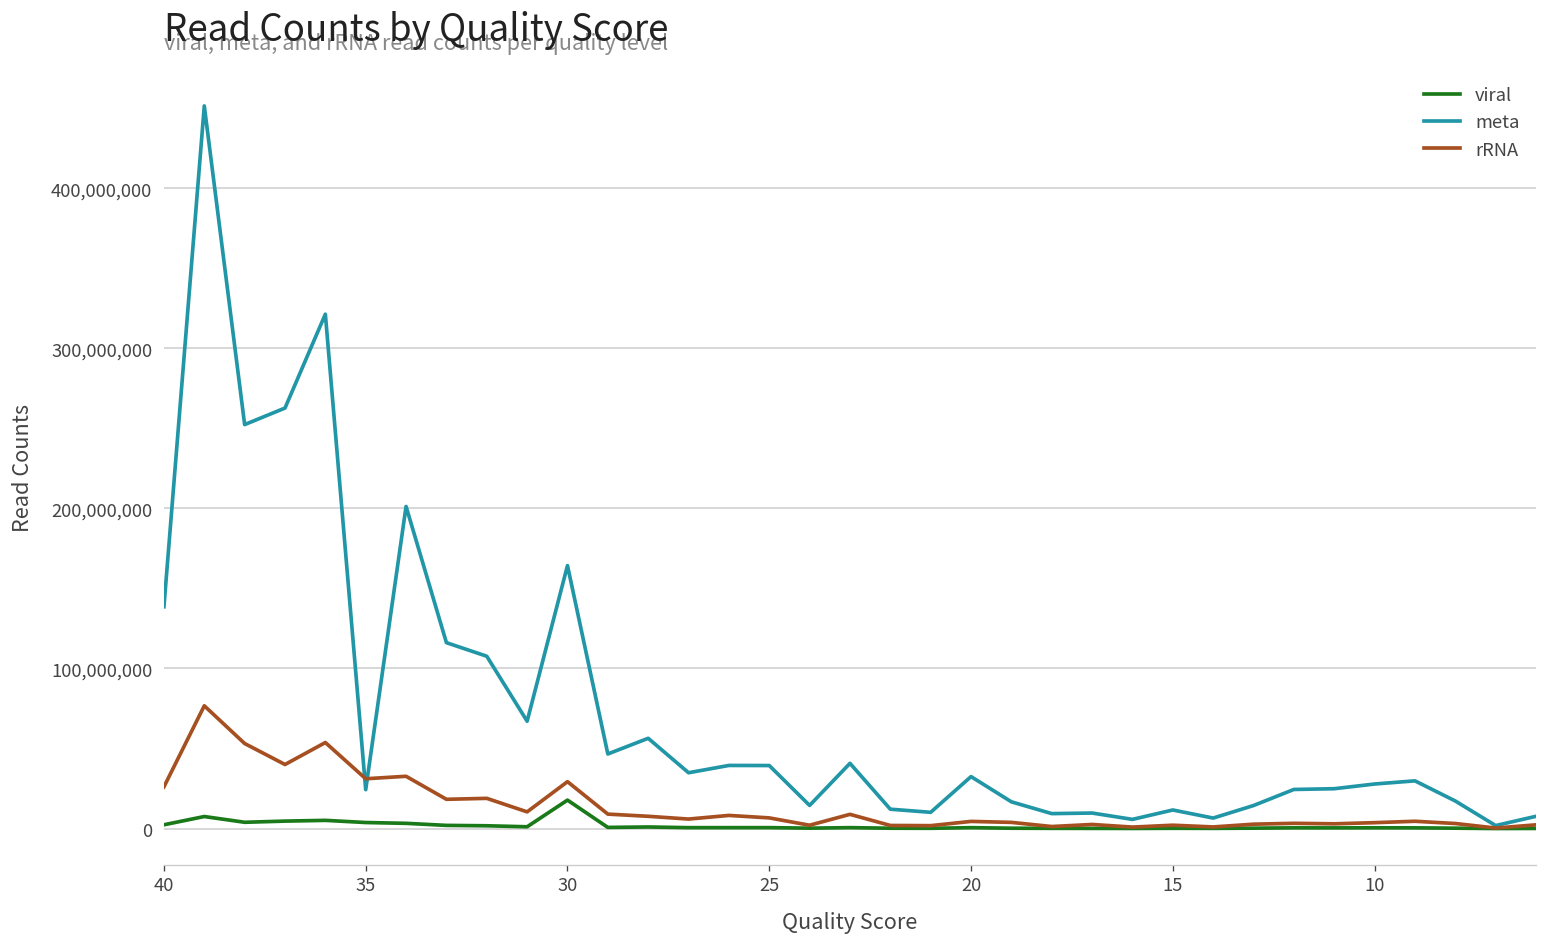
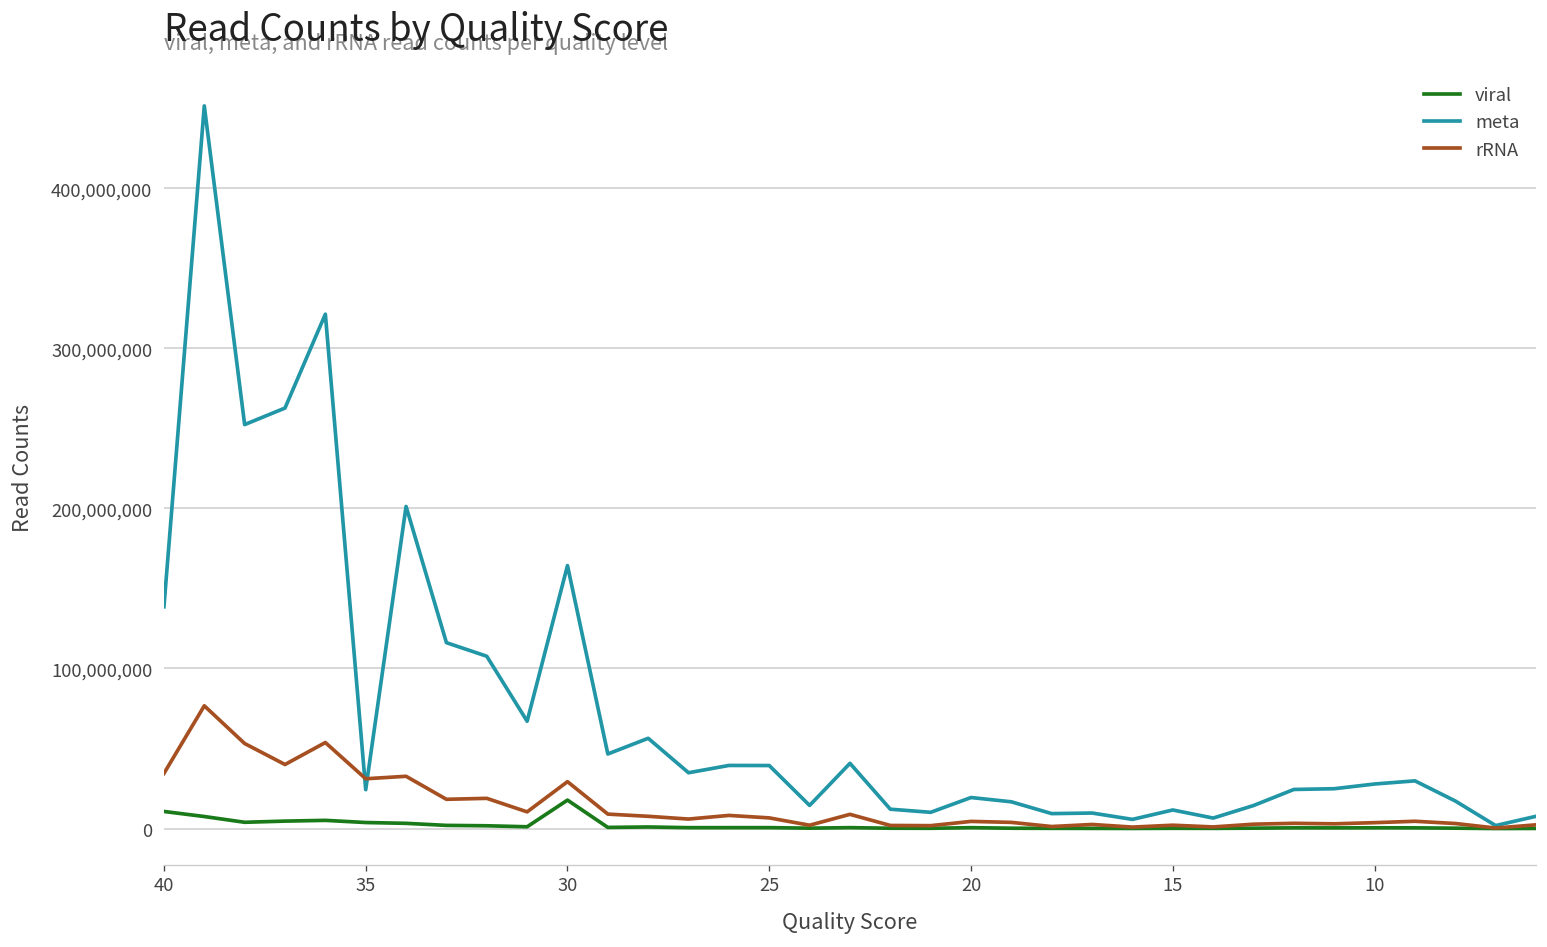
  {
    "viral": {
-     "40": "2,000,000",
+     "40": "11,000,000",
      "35": "4,000,000",
      "30": "18,000,000",
      "25": "1,000,000",
      "20": "1,000,000",
      "15": "0",
      "10": "0"
    },
    "meta": {
      "40": "139,000,000",
      "35": "24,000,000",
      "30": "164,000,000",
      "25": "39,000,000",
-     "20": "32,000,000",
+     "20": "19,000,000",
      "15": "12,000,000",
      "10": "28,000,000"
    },
    "rRNA": {
-     "40": "26,000,000",
+     "40": "34,000,000",
      "35": "31,000,000",
      "30": "29,000,000",
      "25": "7,000,000",
      "20": "4,000,000",
      "15": "2,000,000",
      "10": "4,000,000"
    }
  }
